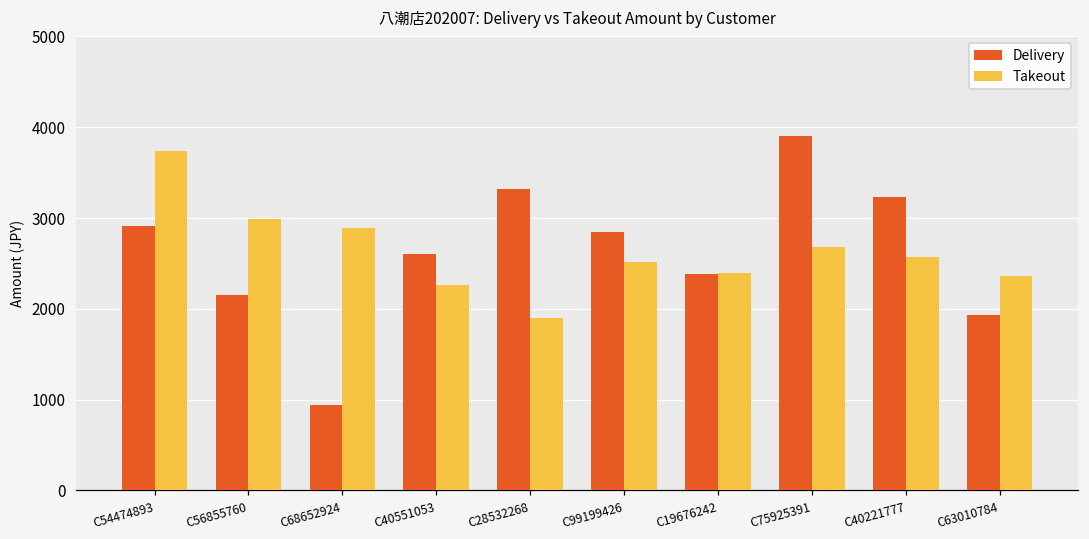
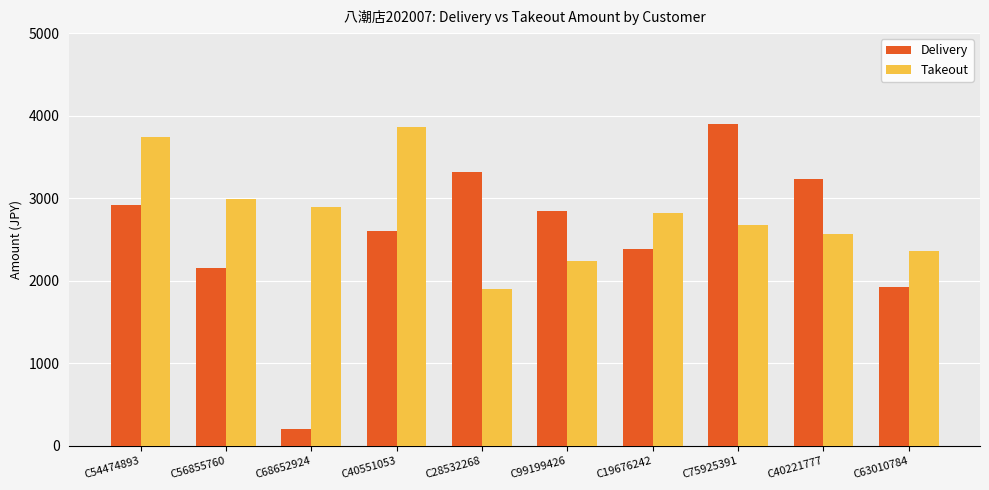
  {
    "Delivery": {
      "C54474893": 2900,
      "C56855760": 2200,
-     "C68652924": 900,
+     "C68652924": 200,
      "C40551053": 2600,
      "C28532268": 3300,
      "C99199426": 2800,
      "C19676242": 2400,
      "C75925391": 3900,
      "C40221777": 3200,
      "C63010784": 1900
    },
    "Takeout": {
      "C54474893": 3700,
      "C56855760": 3000,
      "C68652924": 2900,
-     "C40551053": 2300,
+     "C40551053": 3900,
      "C28532268": 1900,
-     "C99199426": 2500,
-     "C19676242": 2400,
+     "C99199426": 2200,
+     "C19676242": 2800,
      "C75925391": 2700,
      "C40221777": 2600,
      "C63010784": 2400
    }
  }
